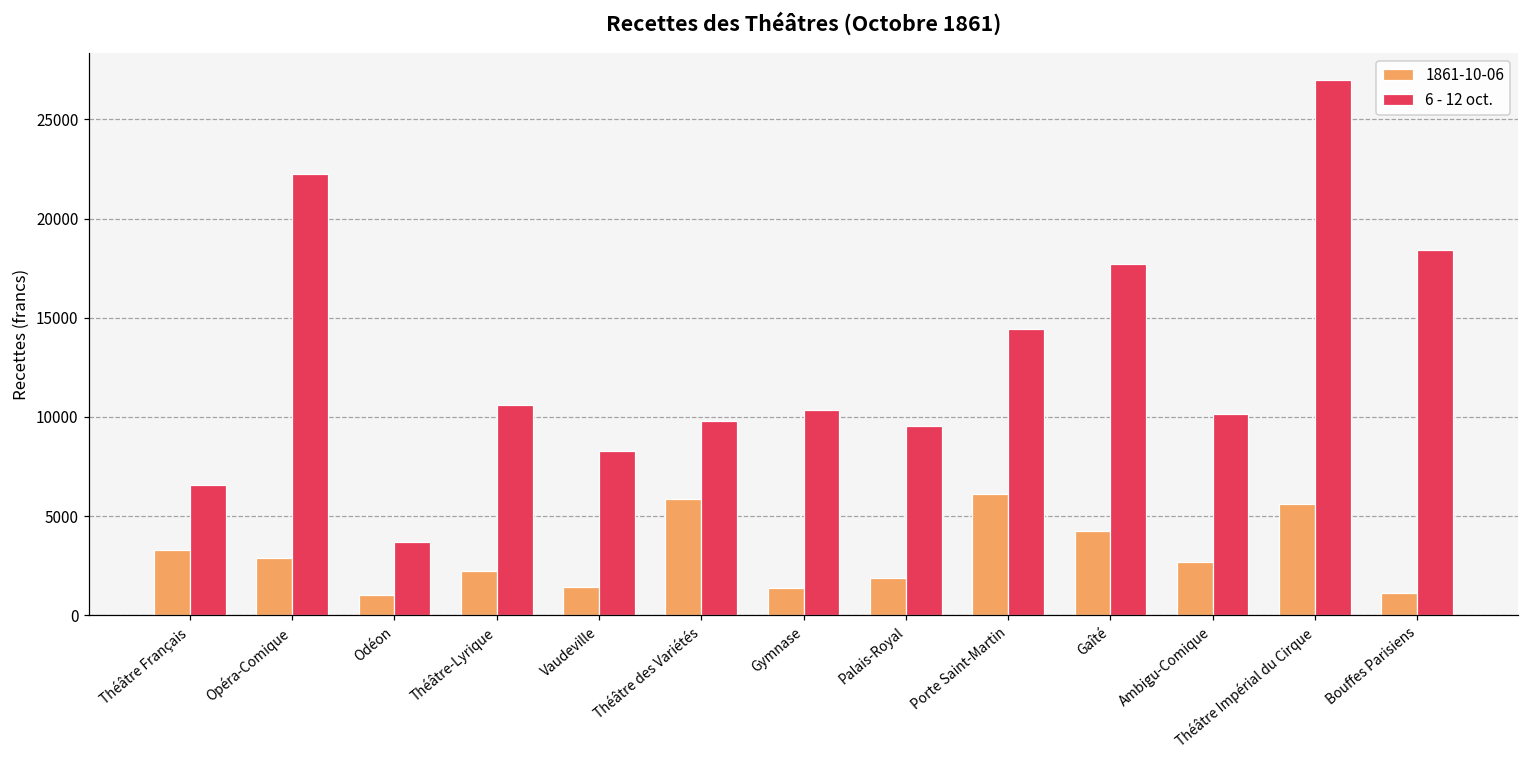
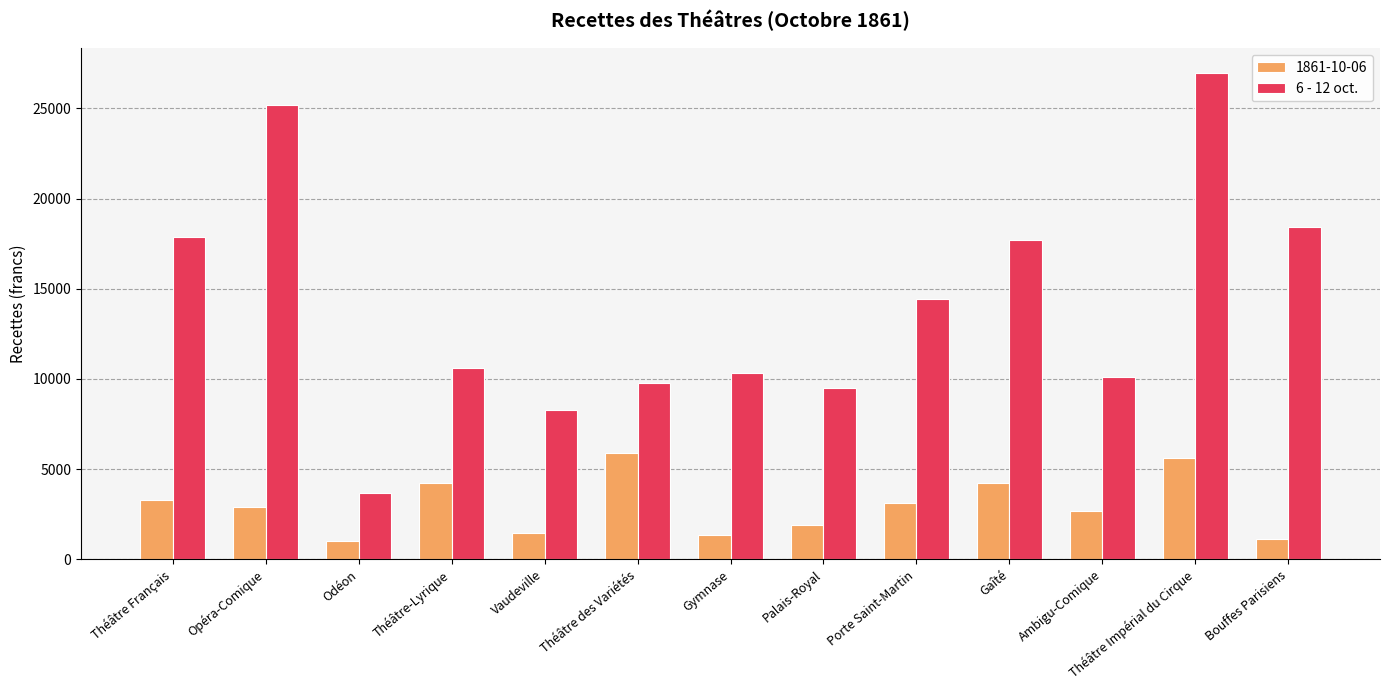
  {
    "1861-10-06": {
      "Théâtre Français": 3300,
      "Opéra-Comique": 2900,
      "Odéon": 1000,
-     "Théâtre-Lyrique": 2200,
+     "Théâtre-Lyrique": 4200,
      "Vaudeville": 1400,
      "Théâtre des Variétés": 5900,
      "Gymnase": 1400,
      "Palais-Royal": 1900,
-     "Porte Saint-Martin": 6100,
+     "Porte Saint-Martin": 3100,
      "Gaîté": 4200,
      "Ambigu-Comique": 2700,
      "Théâtre Impérial du Cirque": 5600,
      "Bouffes Parisiens": 1100
    },
    "6 - 12 oct.": {
-     "Théâtre Français": 6600,
-     "Opéra-Comique": 22200,
+     "Théâtre Français": 17900,
+     "Opéra-Comique": 25200,
      "Odéon": 3700,
      "Théâtre-Lyrique": 10600,
      "Vaudeville": 8300,
      "Théâtre des Variétés": 9800,
      "Gymnase": 10300,
      "Palais-Royal": 9500,
      "Porte Saint-Martin": 14400,
      "Gaîté": 17700,
      "Ambigu-Comique": 10100,
      "Théâtre Impérial du Cirque": 27000,
      "Bouffes Parisiens": 18400
    }
  }
